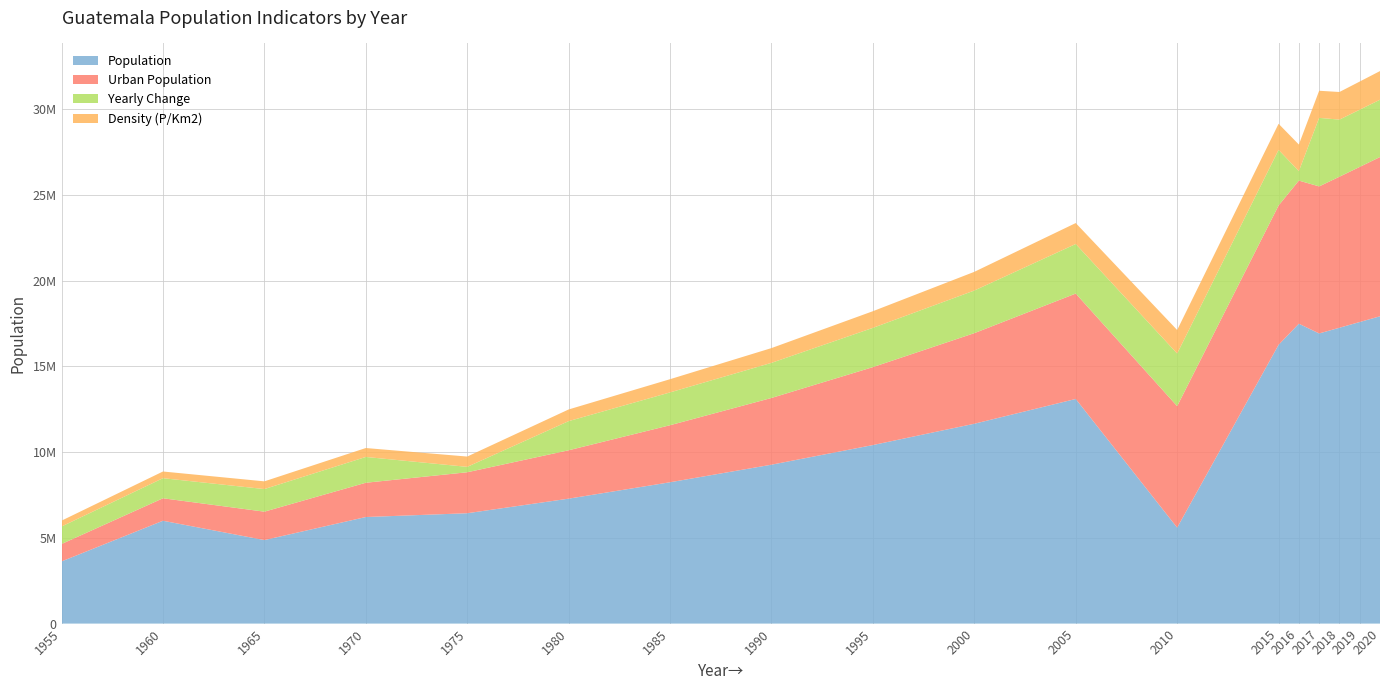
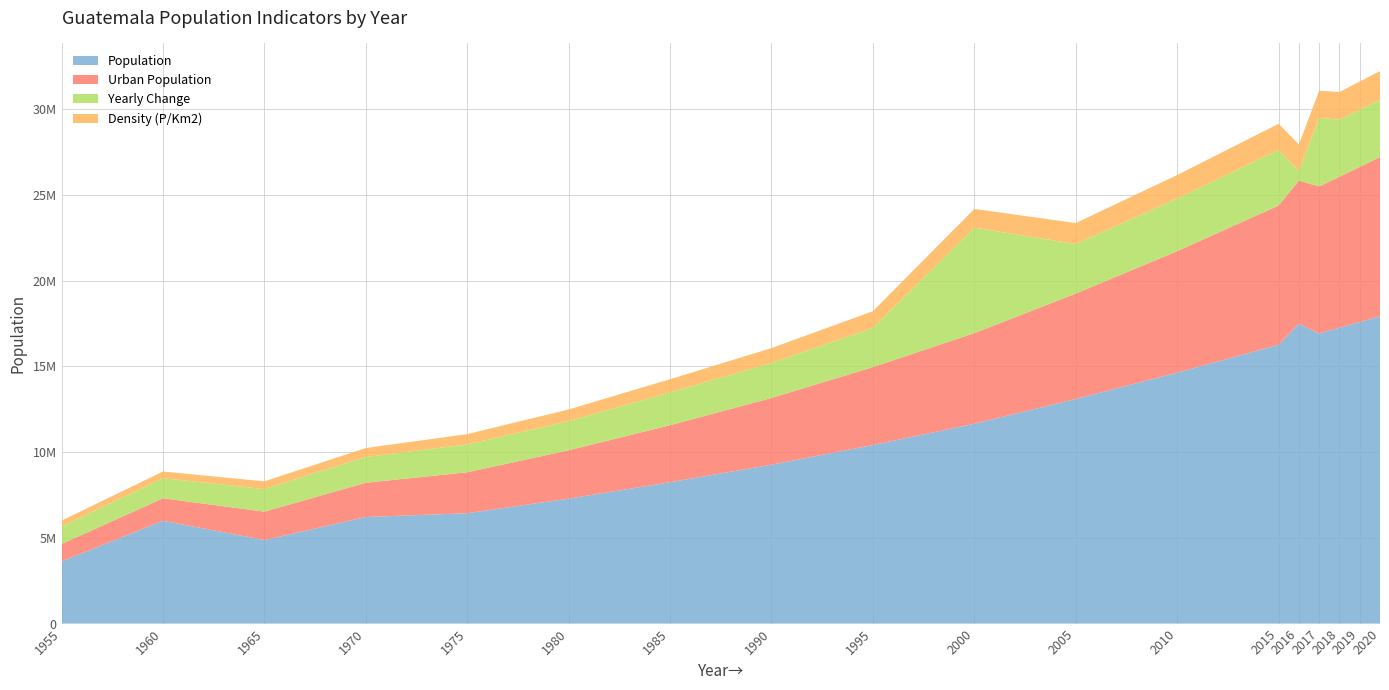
  {
    "Population": {
      "1955": 3600000,
      "1960": 6000000,
      "1965": 4900000,
      "1970": 6200000,
      "1975": 6400000,
      "1980": 7300000,
      "1985": 8200000,
      "1990": 9300000,
      "1995": 10400000,
      "2000": 11700000,
      "2005": 13100000,
-     "2010": 5600000,
+     "2010": 14600000,
      "2015": 16300000,
      "2016": 17500000,
      "2017": 16900000,
      "2018": 17200000,
      "2019": 17600000,
      "2020": 17900000
    },
    "Yearly Change": {
      "1955": 1000000,
      "1960": 1200000,
      "1965": 1300000,
      "1970": 1500000,
-     "1975": 300000,
+     "1975": 1600000,
      "1980": 1700000,
      "1985": 1900000,
      "1990": 2000000,
      "1995": 2300000,
-     "2000": 2500000,
+     "2000": 6200000,
      "2005": 2900000,
      "2010": 3100000,
      "2015": 3200000,
      "2016": 600000,
      "2017": 4000000,
      "2018": 3300000,
      "2019": 3300000,
      "2020": 3300000
    }
  }
